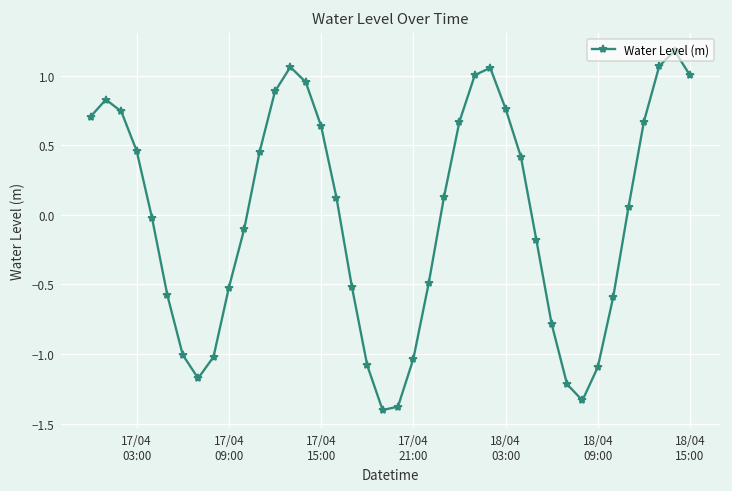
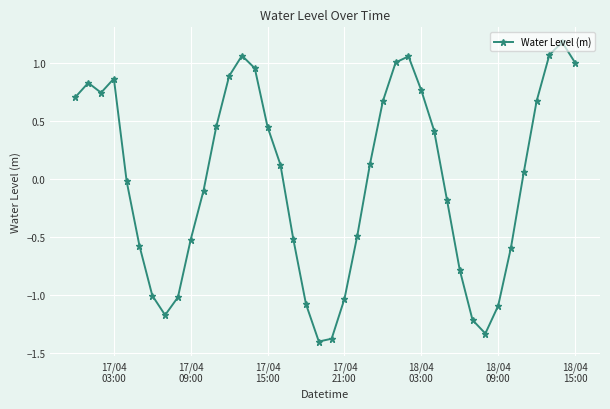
  {
-   "17/04 03:00": 0.46,
+   "17/04 03:00": 0.86,
    "17/04 09:00": -0.52,
-   "17/04 15:00": 0.64,
+   "17/04 15:00": 0.45,
    "17/04 21:00": -1.03,
    "18/04 03:00": 0.76,
    "18/04 09:00": -1.09,
    "18/04 15:00": 1.00
  }
